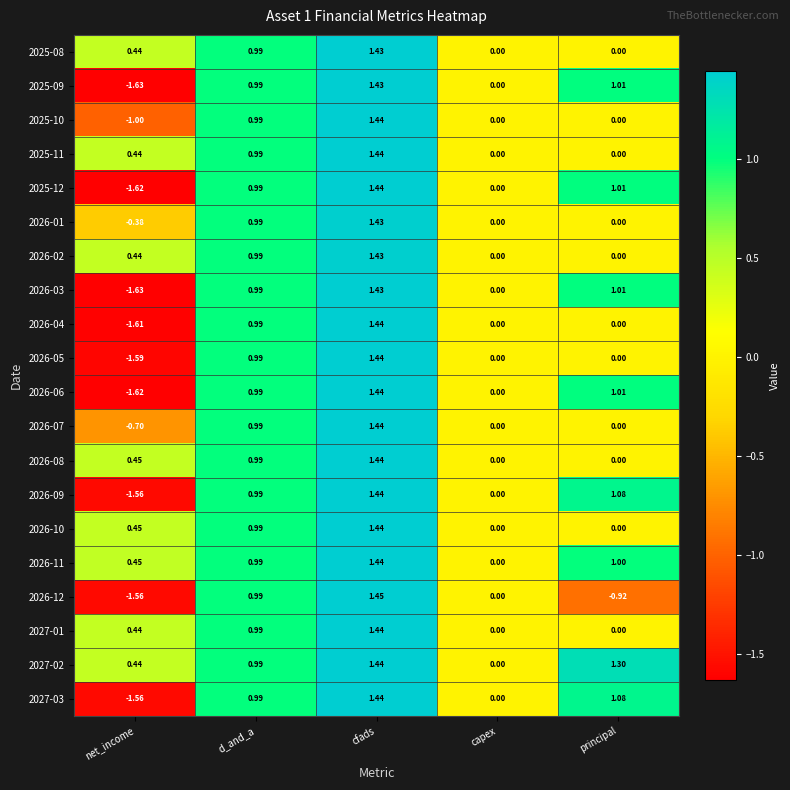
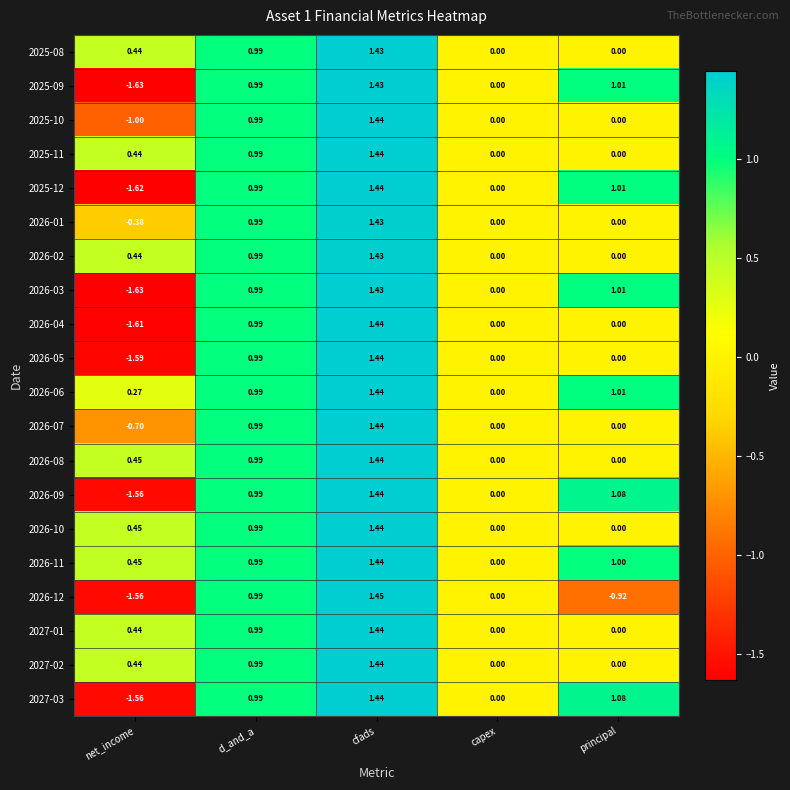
  {
    "2025-08": {
      "net_income": 0.44,
      "d_and_a": 0.99,
      "cfads": 1.43,
      "capex": 0.00,
      "principal": 0.00
    },
    "2025-09": {
      "net_income": -1.63,
      "d_and_a": 0.99,
      "cfads": 1.43,
      "capex": 0.00,
      "principal": 1.01
    },
    "2025-10": {
      "net_income": -1.00,
      "d_and_a": 0.99,
      "cfads": 1.44,
      "capex": 0.00,
      "principal": 0.00
    },
    "2025-11": {
      "net_income": 0.44,
      "d_and_a": 0.99,
      "cfads": 1.44,
      "capex": 0.00,
      "principal": 0.00
    },
    "2025-12": {
      "net_income": -1.62,
      "d_and_a": 0.99,
      "cfads": 1.44,
      "capex": 0.00,
      "principal": 1.01
    },
    "2026-01": {
      "net_income": -0.38,
      "d_and_a": 0.99,
      "cfads": 1.43,
      "capex": 0.00,
      "principal": 0.00
    },
    "2026-02": {
      "net_income": 0.44,
      "d_and_a": 0.99,
      "cfads": 1.43,
      "capex": 0.00,
      "principal": 0.00
    },
    "2026-03": {
      "net_income": -1.63,
      "d_and_a": 0.99,
      "cfads": 1.43,
      "capex": 0.00,
      "principal": 1.01
    },
    "2026-04": {
      "net_income": -1.61,
      "d_and_a": 0.99,
      "cfads": 1.44,
      "capex": 0.00,
      "principal": 0.00
    },
    "2026-05": {
      "net_income": -1.59,
      "d_and_a": 0.99,
      "cfads": 1.44,
      "capex": 0.00,
      "principal": 0.00
    },
    "2026-06": {
-     "net_income": -1.62,
+     "net_income": 0.27,
      "d_and_a": 0.99,
      "cfads": 1.44,
      "capex": 0.00,
      "principal": 1.01
    },
    "2026-07": {
      "net_income": -0.70,
      "d_and_a": 0.99,
      "cfads": 1.44,
      "capex": 0.00,
      "principal": 0.00
    },
    "2026-08": {
      "net_income": 0.45,
      "d_and_a": 0.99,
      "cfads": 1.44,
      "capex": 0.00,
      "principal": 0.00
    },
    "2026-09": {
      "net_income": -1.56,
      "d_and_a": 0.99,
      "cfads": 1.44,
      "capex": 0.00,
      "principal": 1.08
    },
    "2026-10": {
      "net_income": 0.45,
      "d_and_a": 0.99,
      "cfads": 1.44,
      "capex": 0.00,
      "principal": 0.00
    },
    "2026-11": {
      "net_income": 0.45,
      "d_and_a": 0.99,
      "cfads": 1.44,
      "capex": 0.00,
      "principal": 1.00
    },
    "2026-12": {
      "net_income": -1.56,
      "d_and_a": 0.99,
      "cfads": 1.45,
      "capex": 0.00,
      "principal": -0.92
    },
    "2027-01": {
      "net_income": 0.44,
      "d_and_a": 0.99,
      "cfads": 1.44,
      "capex": 0.00,
      "principal": 0.00
    },
    "2027-02": {
      "net_income": 0.44,
      "d_and_a": 0.99,
      "cfads": 1.44,
      "capex": 0.00,
-     "principal": 1.30
+     "principal": 0.00
    },
    "2027-03": {
      "net_income": -1.56,
      "d_and_a": 0.99,
      "cfads": 1.44,
      "capex": 0.00,
      "principal": 1.08
    }
  }
